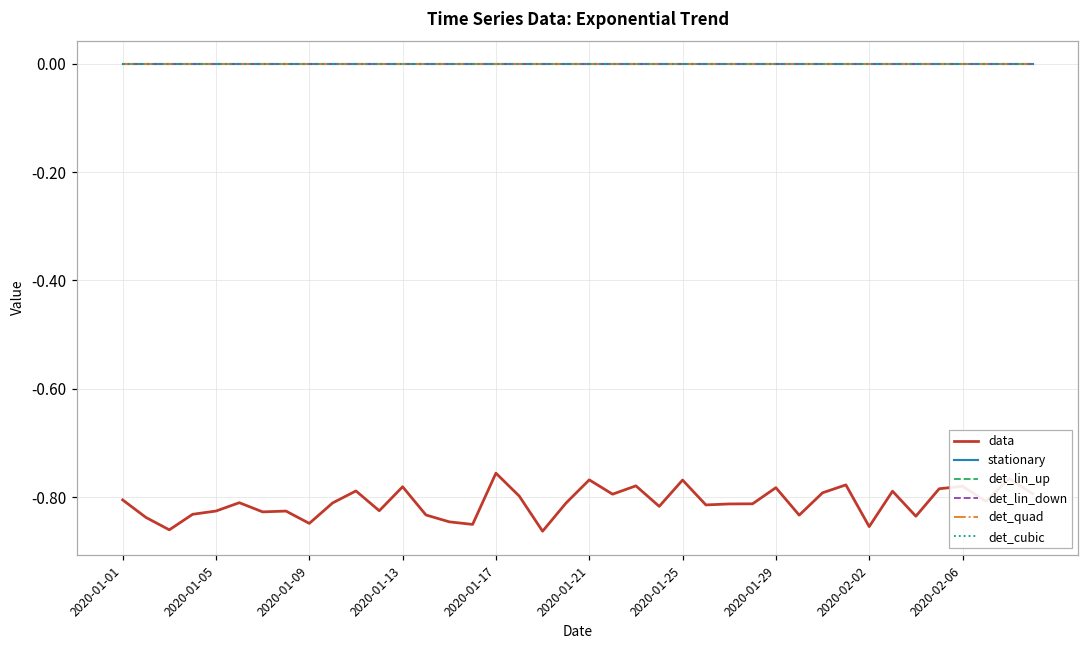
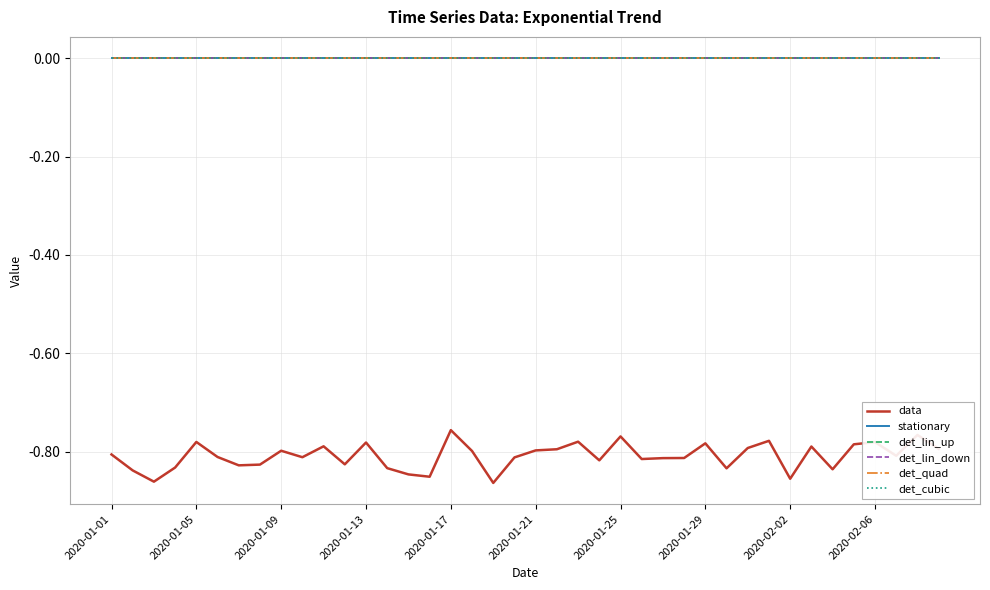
  {
    "data": {
      "2020-01-01": -0.81,
-     "2020-01-05": -0.83,
-     "2020-01-09": -0.85,
+     "2020-01-05": -0.78,
+     "2020-01-09": -0.80,
      "2020-01-13": -0.78,
      "2020-01-17": -0.76,
-     "2020-01-21": -0.77,
+     "2020-01-21": -0.80,
      "2020-01-25": -0.77,
      "2020-01-29": -0.78,
      "2020-02-02": -0.85
    },
    "det_cubic": {
      "2020-01-01": 0.00,
      "2020-01-05": 0.00,
      "2020-01-09": 0.00,
      "2020-01-13": 0.00,
      "2020-01-17": 0.00,
      "2020-01-21": 0.00,
      "2020-01-25": 0.00,
      "2020-01-29": 0.00,
      "2020-02-02": 0.00,
      "2020-02-06": 0.00
    }
  }
